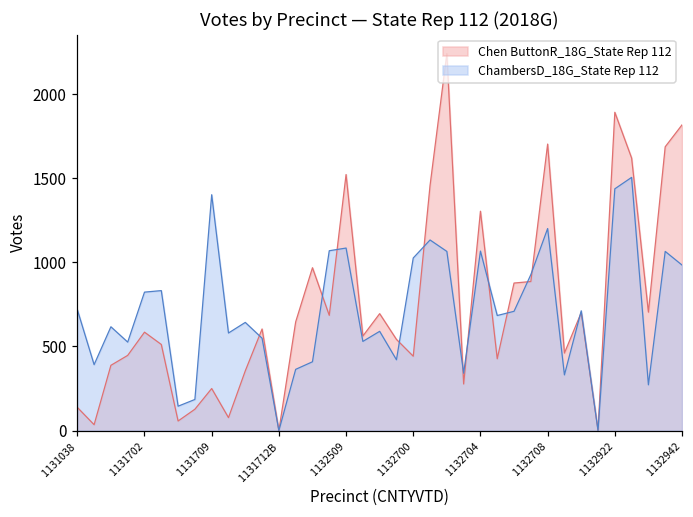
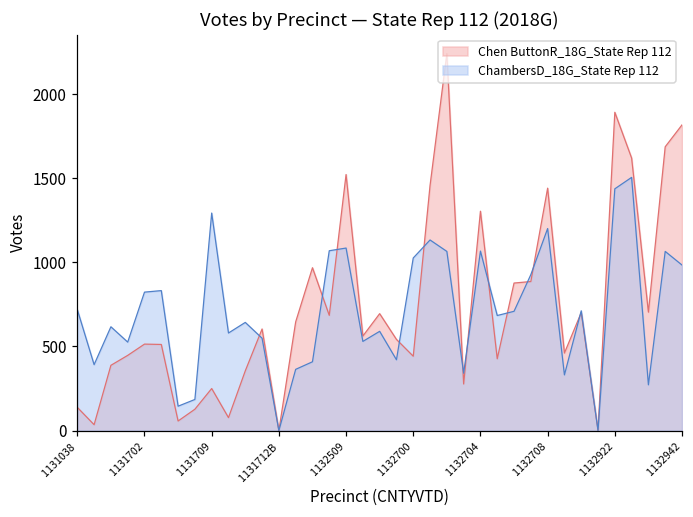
  {
    "Chen ButtonR_18G_State Rep 112": {
      "1131038": 140,
-     "1131702": 590,
+     "1131702": 510,
      "1131709": 250,
      "1132509": 1520,
      "1132700": 440,
      "1132704": 1300,
-     "1132708": 1700,
+     "1132708": 1440,
      "1132922": 1890,
      "1132942": 1820
    },
    "ChambersD_18G_State Rep 112": {
      "1131038": 720,
      "1131702": 820,
-     "1131709": 1400,
+     "1131709": 1290,
      "1132509": 1090,
      "1132700": 1030,
      "1132704": 1070,
      "1132708": 1200,
      "1132922": 1440,
      "1132942": 980
    }
  }
